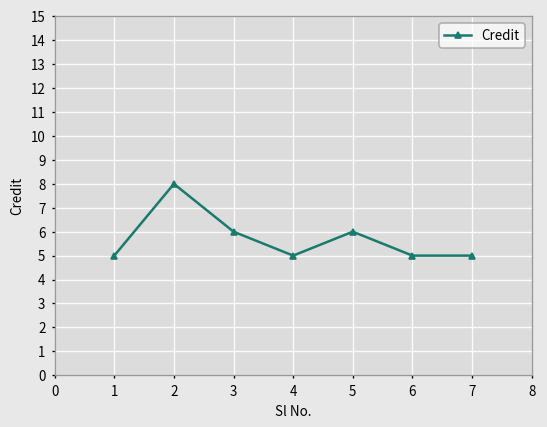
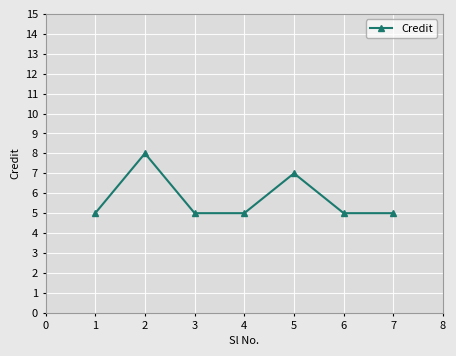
  {
    "1": 5,
    "2": 8,
-   "3": 6,
+   "3": 5,
    "4": 5,
-   "5": 6,
+   "5": 7,
    "6": 5,
    "7": 5
  }
